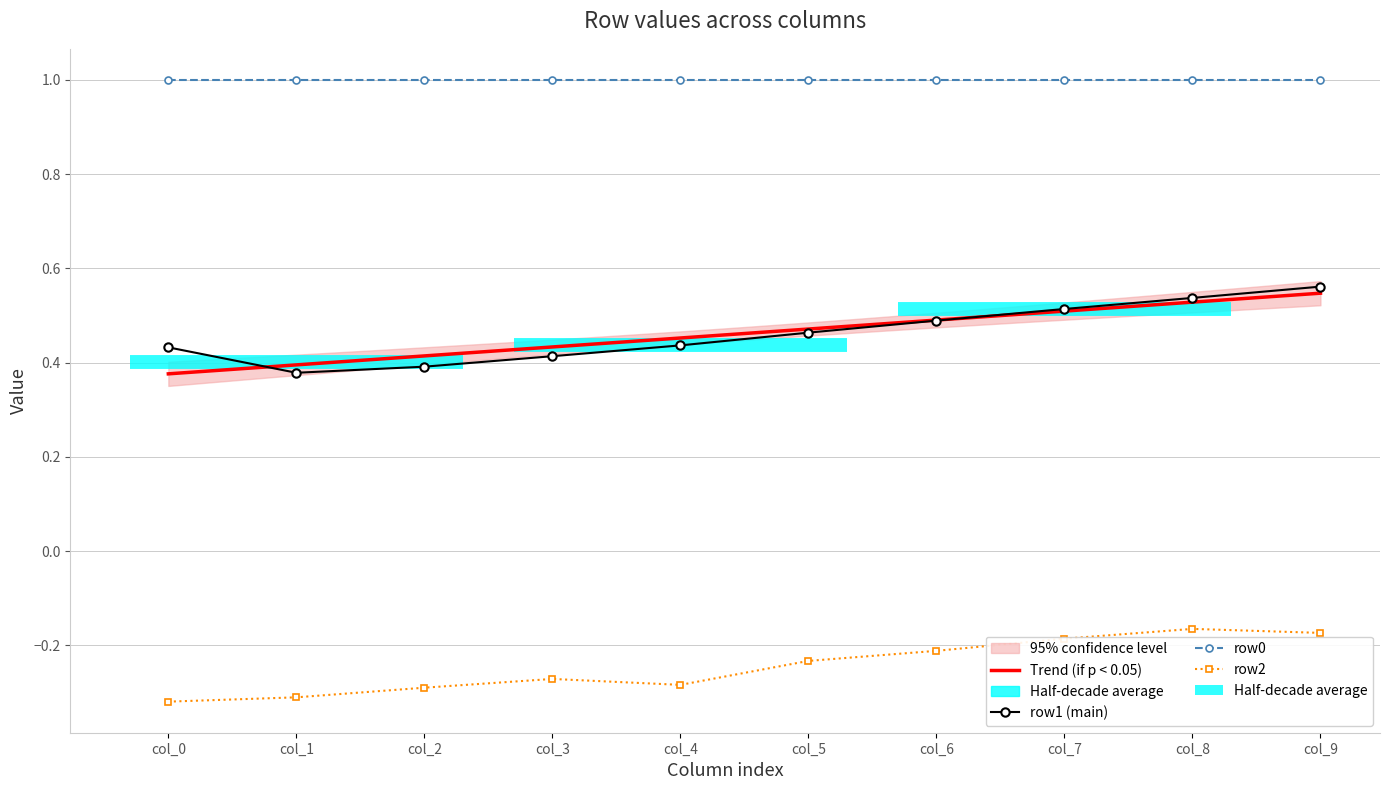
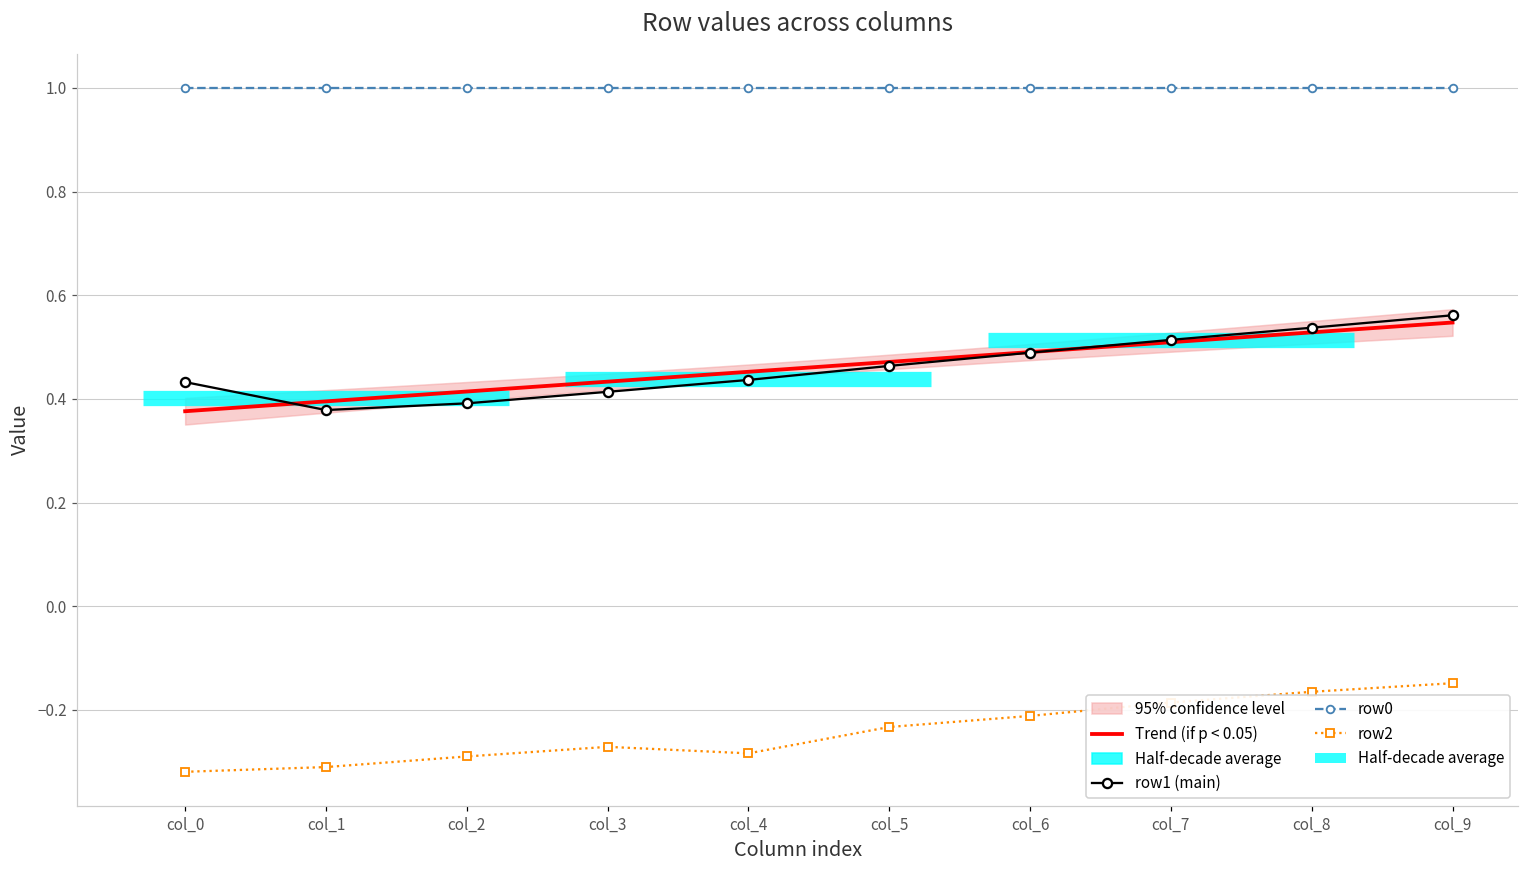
  {
    "Trend (if p < 0.05)": {
      "col_0": 0.38,
      "col_9": 0.55
    },
    "row1 (main)": {
      "col_0": 0.43,
      "col_1": 0.38,
      "col_2": 0.39,
      "col_3": 0.41,
      "col_4": 0.44,
      "col_5": 0.46,
      "col_7": 0.51,
      "col_8": 0.54,
      "col_9": 0.56
    },
    "row0": {
      "col_0": 1.00,
      "col_1": 1.00,
      "col_2": 1.00,
      "col_3": 1.00,
      "col_4": 1.00,
      "col_5": 1.00,
      "col_6": 1.00,
      "col_7": 1.00,
      "col_8": 1.00,
      "col_9": 1.00
    },
    "row2": {
      "col_0": -0.32,
      "col_1": -0.31,
      "col_2": -0.29,
      "col_3": -0.27,
      "col_4": -0.28,
      "col_5": -0.23,
      "col_6": -0.21,
      "col_8": -0.17,
-     "col_9": -0.17
+     "col_9": -0.15
    }
  }
